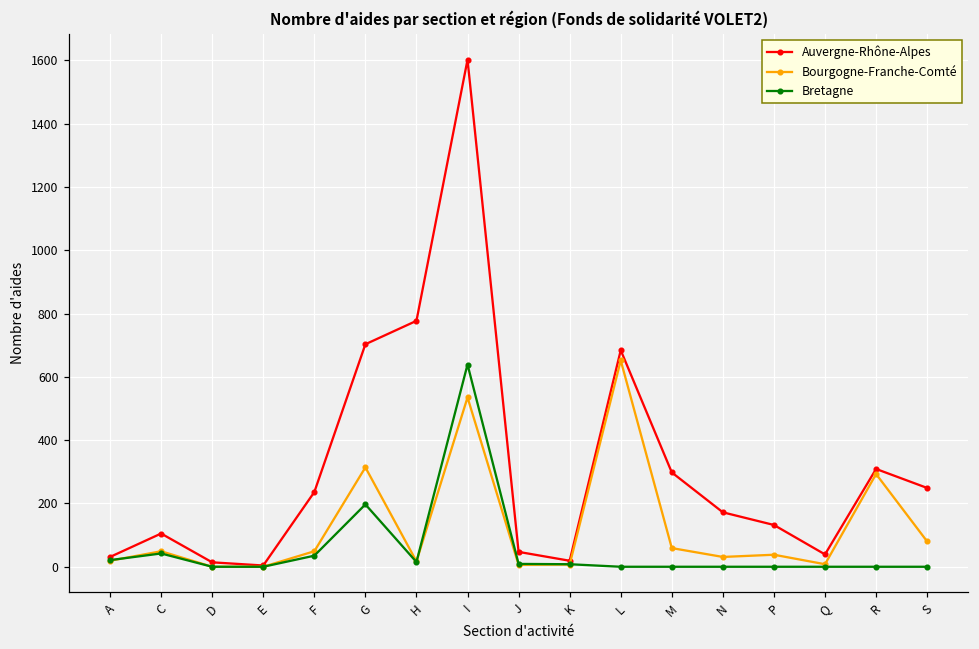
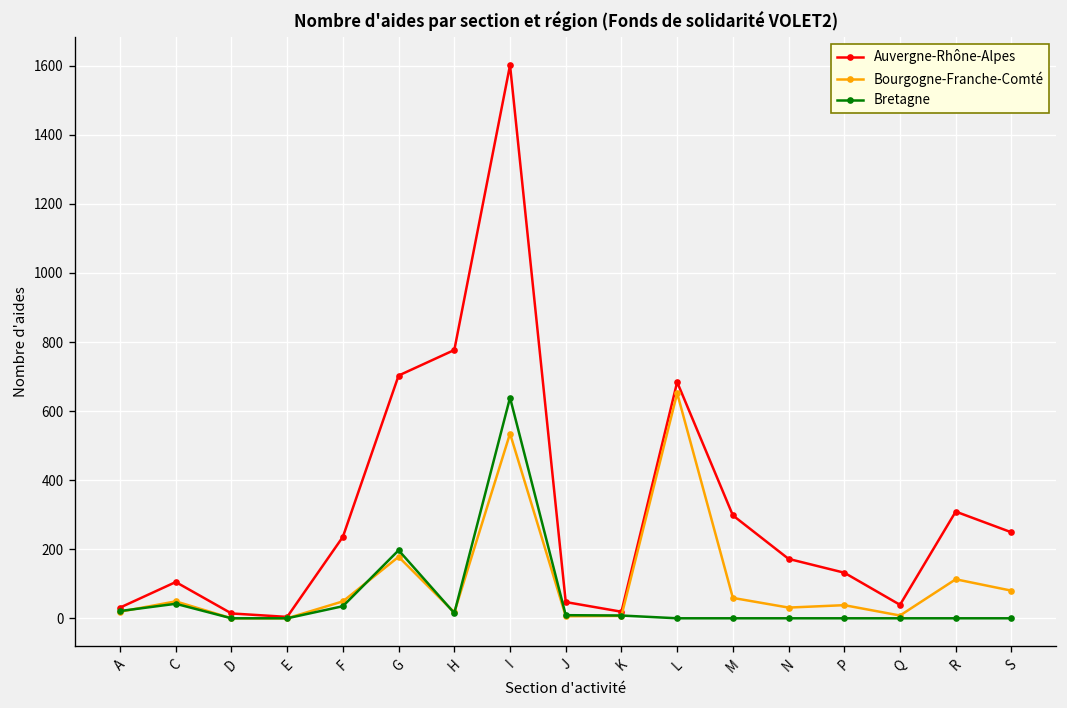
  {
    "Auvergne-Rhône-Alpes": {
      "A": 30,
      "C": 110,
      "D": 10,
      "F": 240,
      "G": 700,
      "H": 780,
      "I": 1600,
      "J": 50,
      "K": 20,
      "L": 680,
      "M": 300,
      "N": 170,
      "P": 130,
      "Q": 40,
      "R": 310,
      "S": 250
    },
    "Bourgogne-Franche-Comté": {
      "F": 50,
-     "G": 310,
+     "G": 180,
      "I": 540,
      "L": 650,
      "M": 60,
      "N": 30,
      "P": 40,
-     "R": 290,
+     "R": 110,
      "S": 80
    },
    "Bretagne": {
      "F": 40,
      "G": 200,
      "I": 640,
      "L": 0,
      "M": 0,
      "N": 0,
      "P": 0,
      "R": 0,
      "S": 0
    }
  }
